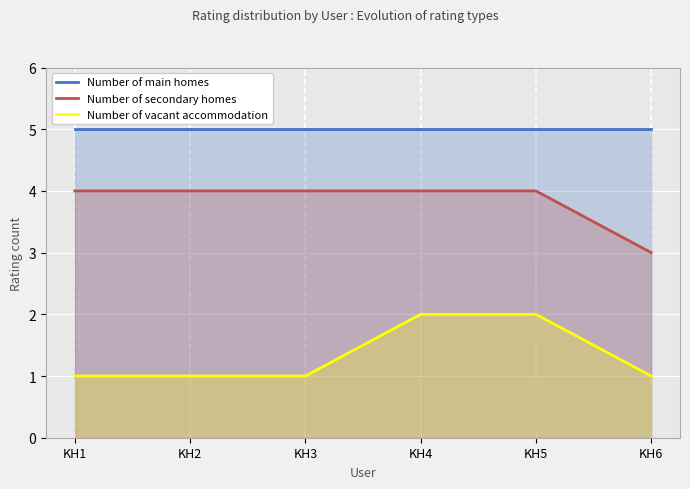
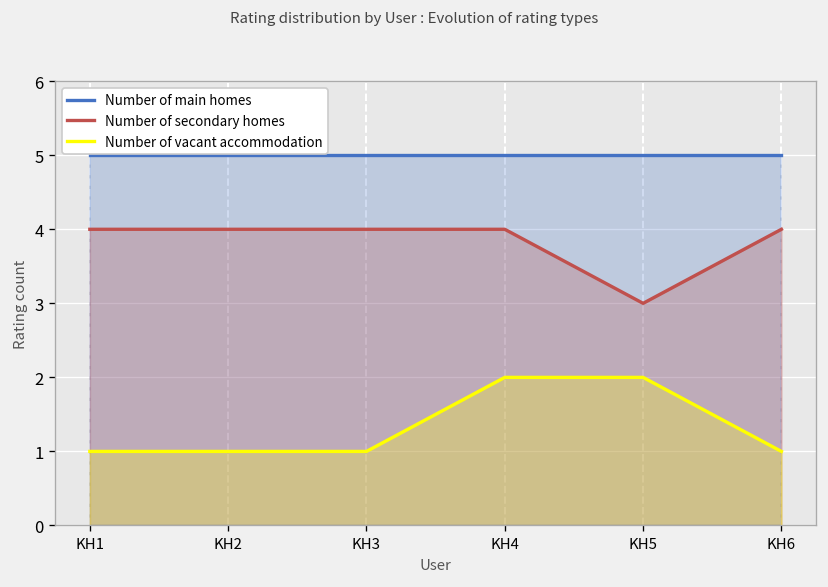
  {
    "Number of main homes": {
      "KH1": 5,
      "KH2": 5,
      "KH3": 5,
      "KH4": 5,
      "KH5": 5,
      "KH6": 5
    },
    "Number of secondary homes": {
      "KH1": 4,
      "KH2": 4,
      "KH3": 4,
      "KH4": 4,
-     "KH5": 4,
-     "KH6": 3
+     "KH5": 3,
+     "KH6": 4
    },
    "Number of vacant accommodation": {
      "KH1": 1,
      "KH2": 1,
      "KH3": 1,
      "KH4": 2,
      "KH5": 2,
      "KH6": 1
    }
  }
